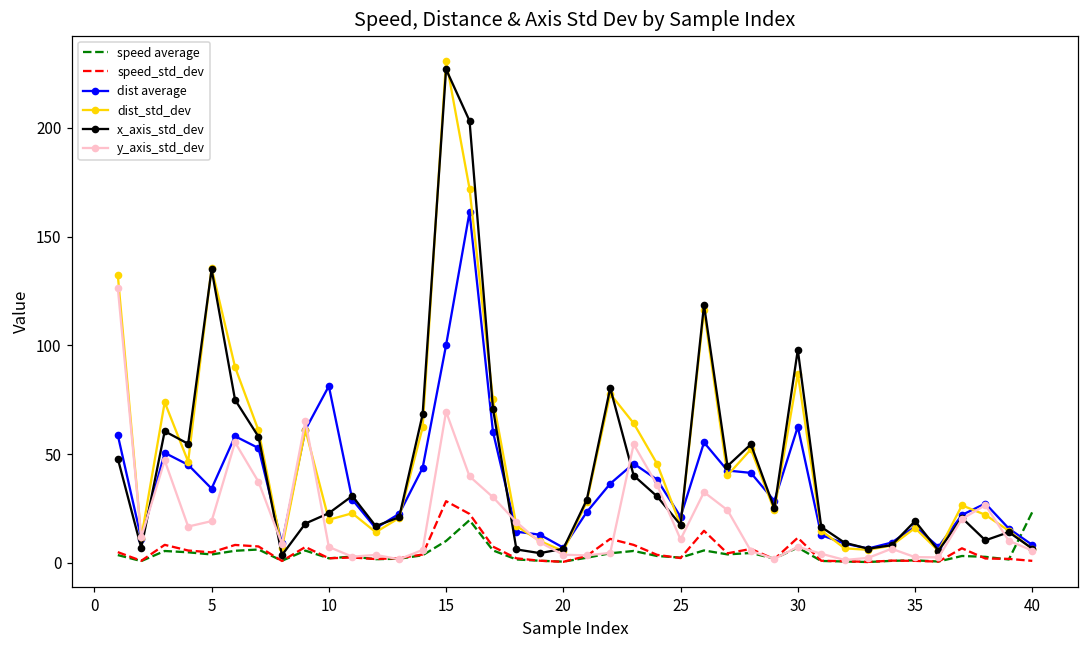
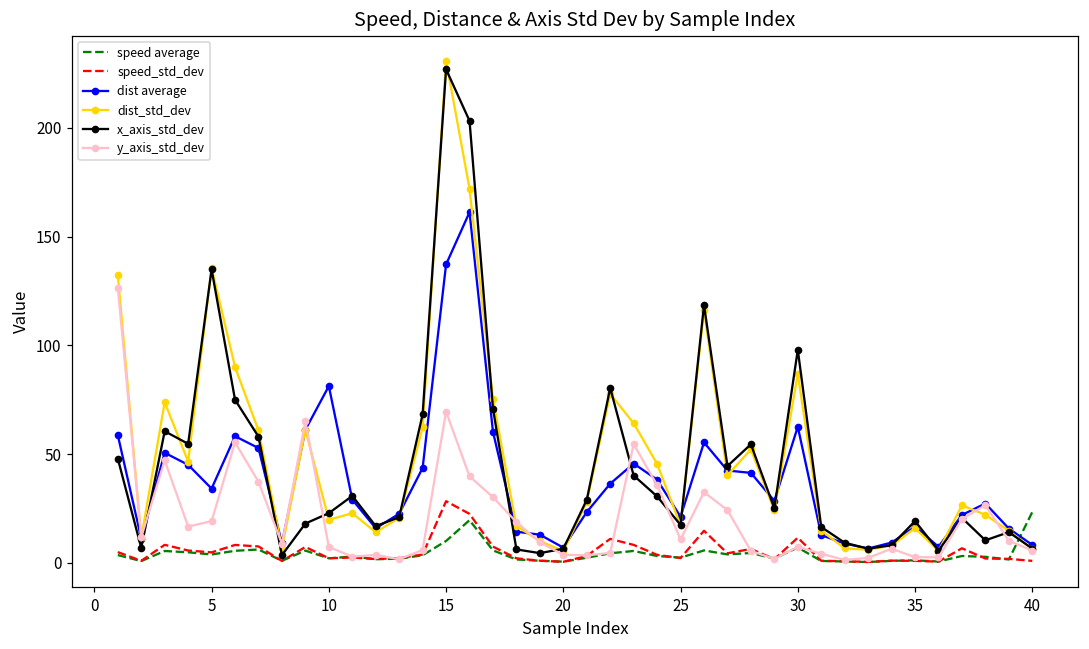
  {
    "speed average": {
      "15": 10,
      "40": 23
    },
    "speed_std_dev": {
      "15": 28,
      "30": 12,
      "40": 1
    },
    "dist average": {
      "5": 34,
      "10": 81,
-     "15": 100,
+     "15": 137,
      "25": 21,
      "30": 63,
      "40": 8
    },
    "dist_std_dev": {
      "10": 20,
      "15": 231,
      "30": 87
    },
    "x_axis_std_dev": {
      "10": 23,
      "15": 227,
      "30": 98,
      "35": 19
    },
    "y_axis_std_dev": {
      "5": 19,
      "10": 7,
      "15": 70,
      "20": 4,
      "25": 11,
      "35": 3
    }
  }
